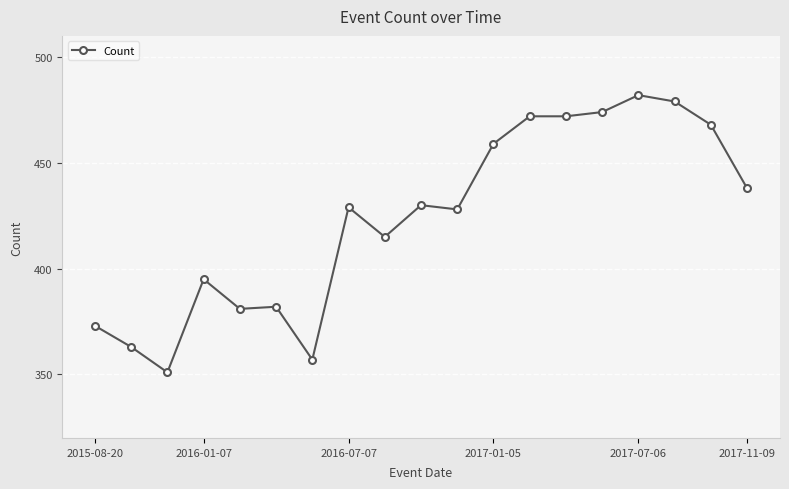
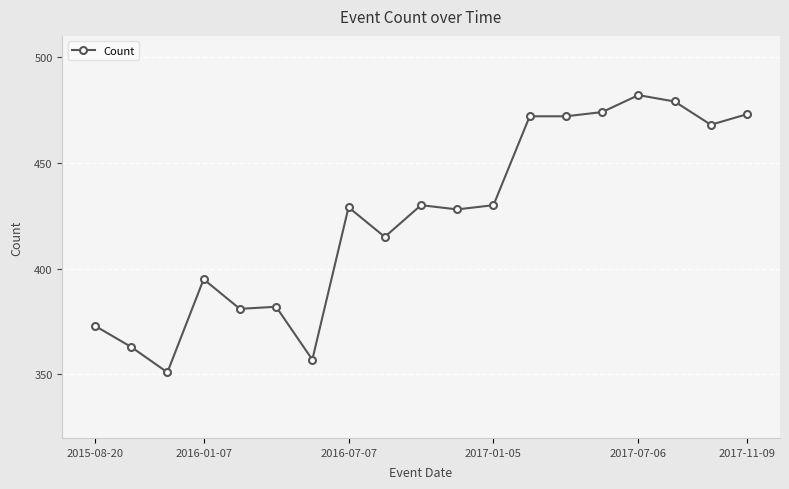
  {
    "2015-08-20": 373,
    "2016-01-07": 395,
    "2016-07-07": 429,
-   "2017-01-05": 459,
+   "2017-01-05": 430,
    "2017-07-06": 482,
-   "2017-11-09": 438
+   "2017-11-09": 473
  }
